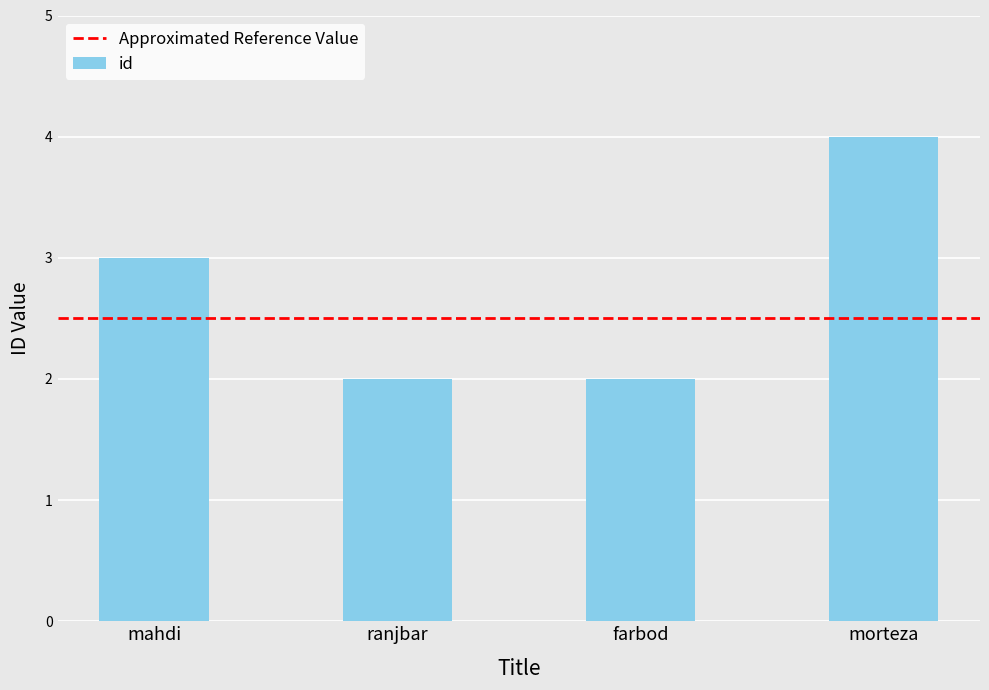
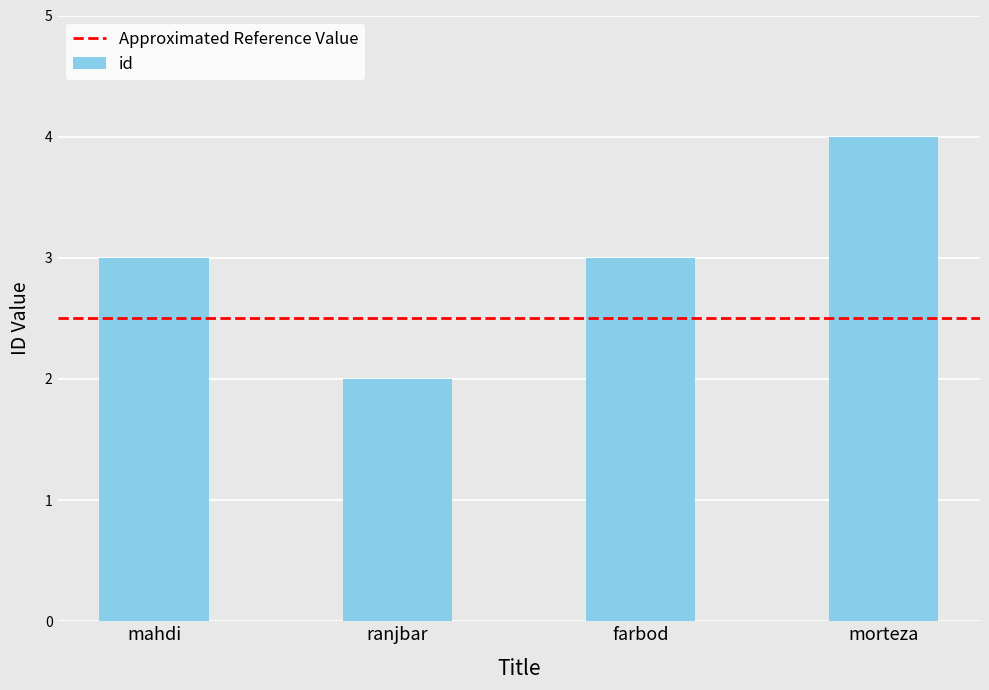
  {
    "mahdi": 3,
    "ranjbar": 2,
-   "farbod": 2,
+   "farbod": 3,
    "morteza": 4
  }
